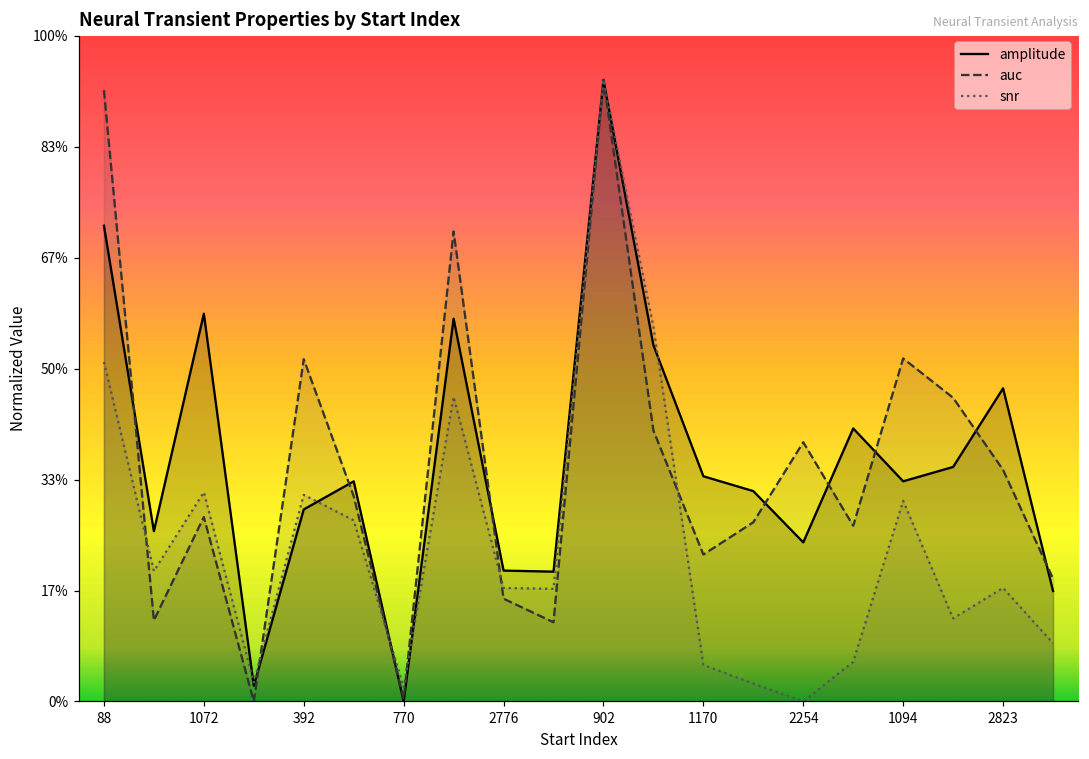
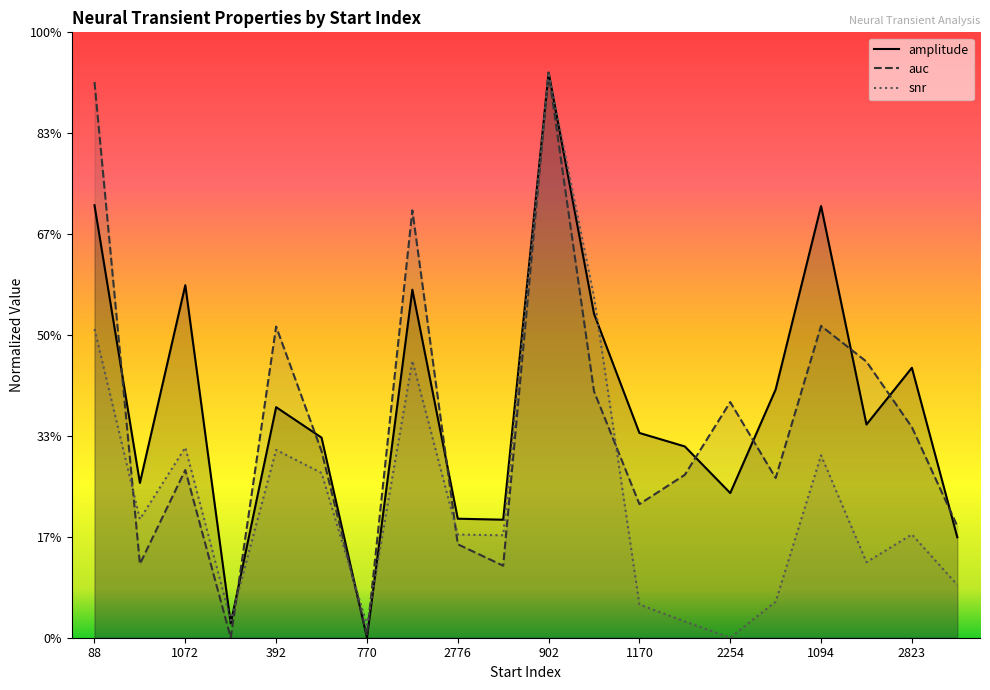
  {
    "amplitude": {
      "88": "71%",
      "1072": "58%",
-     "392": "29%",
+     "392": "38%",
      "2776": "20%",
      "1170": "34%",
      "2254": "24%",
-     "1094": "33%",
-     "2823": "47%"
+     "1094": "71%",
+     "2823": "45%"
    }
  }
